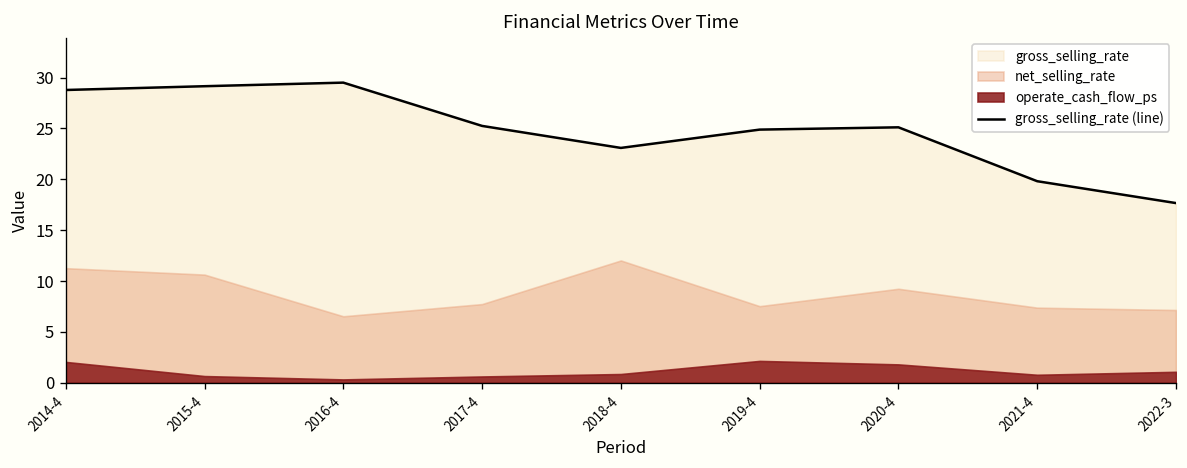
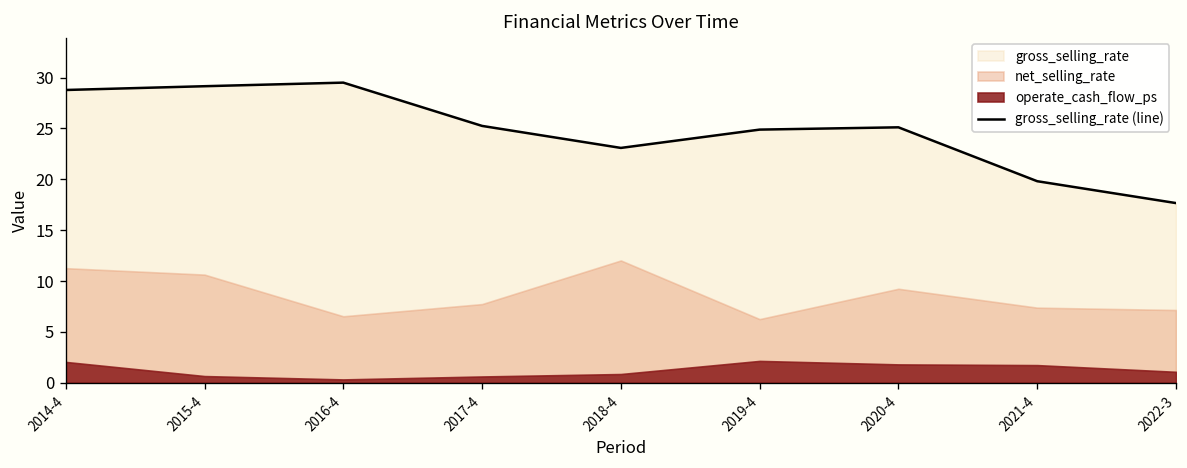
  {
    "gross_selling_rate": {
      "2014-4": 29,
      "2015-4": 29,
      "2016-4": 30,
      "2017-4": 25,
      "2018-4": 23,
      "2019-4": 25,
      "2020-4": 25,
      "2021-4": 20,
      "2022-3": 18
    },
    "net_selling_rate": {
      "2014-4": 11,
      "2015-4": 11,
      "2016-4": 7,
      "2017-4": 8,
      "2018-4": 12,
-     "2019-4": 8,
+     "2019-4": 6,
      "2020-4": 9,
      "2021-4": 7,
      "2022-3": 7
    },
    "operate_cash_flow_ps": {
      "2014-4": 2,
      "2015-4": 1,
      "2016-4": 0,
      "2017-4": 1,
      "2018-4": 1,
      "2019-4": 2,
      "2020-4": 2,
-     "2021-4": 1,
+     "2021-4": 2,
      "2022-3": 1
    }
  }
